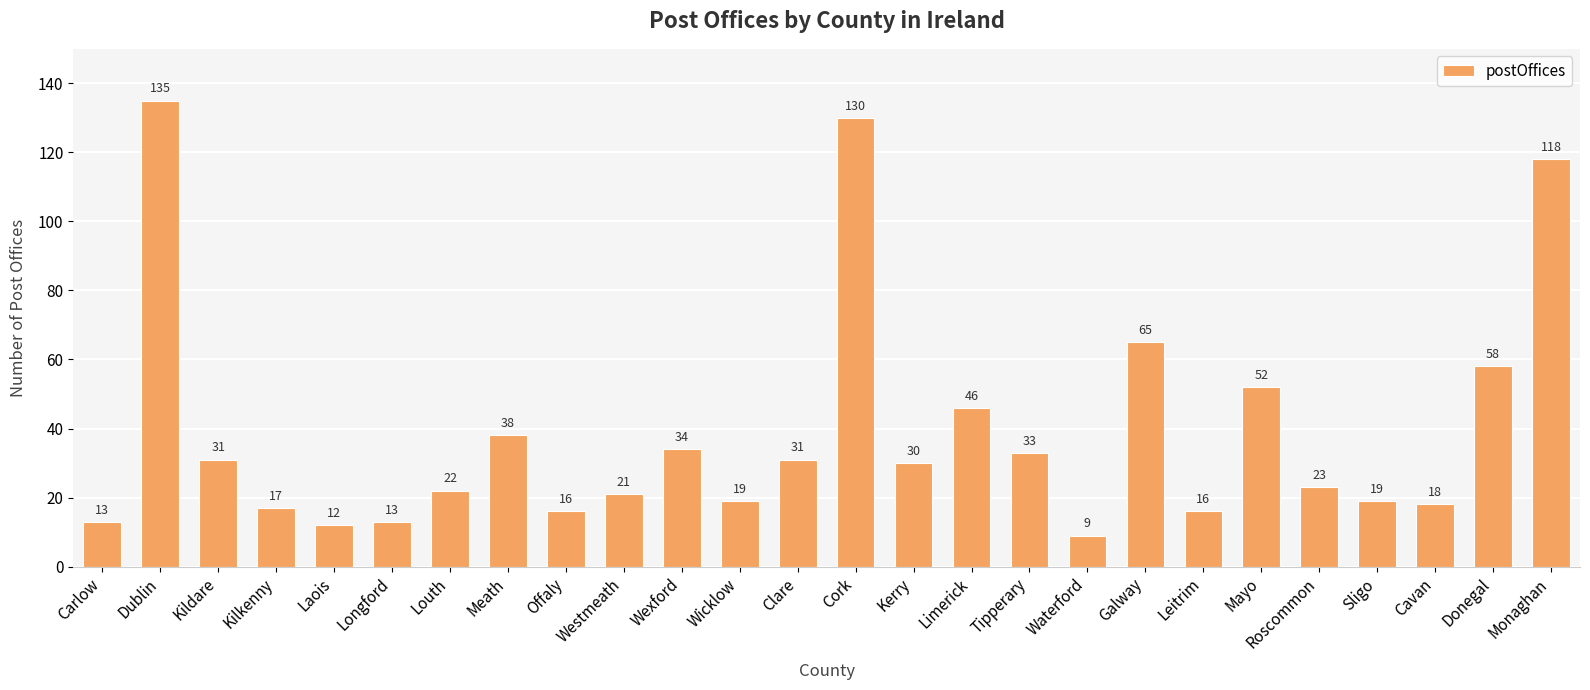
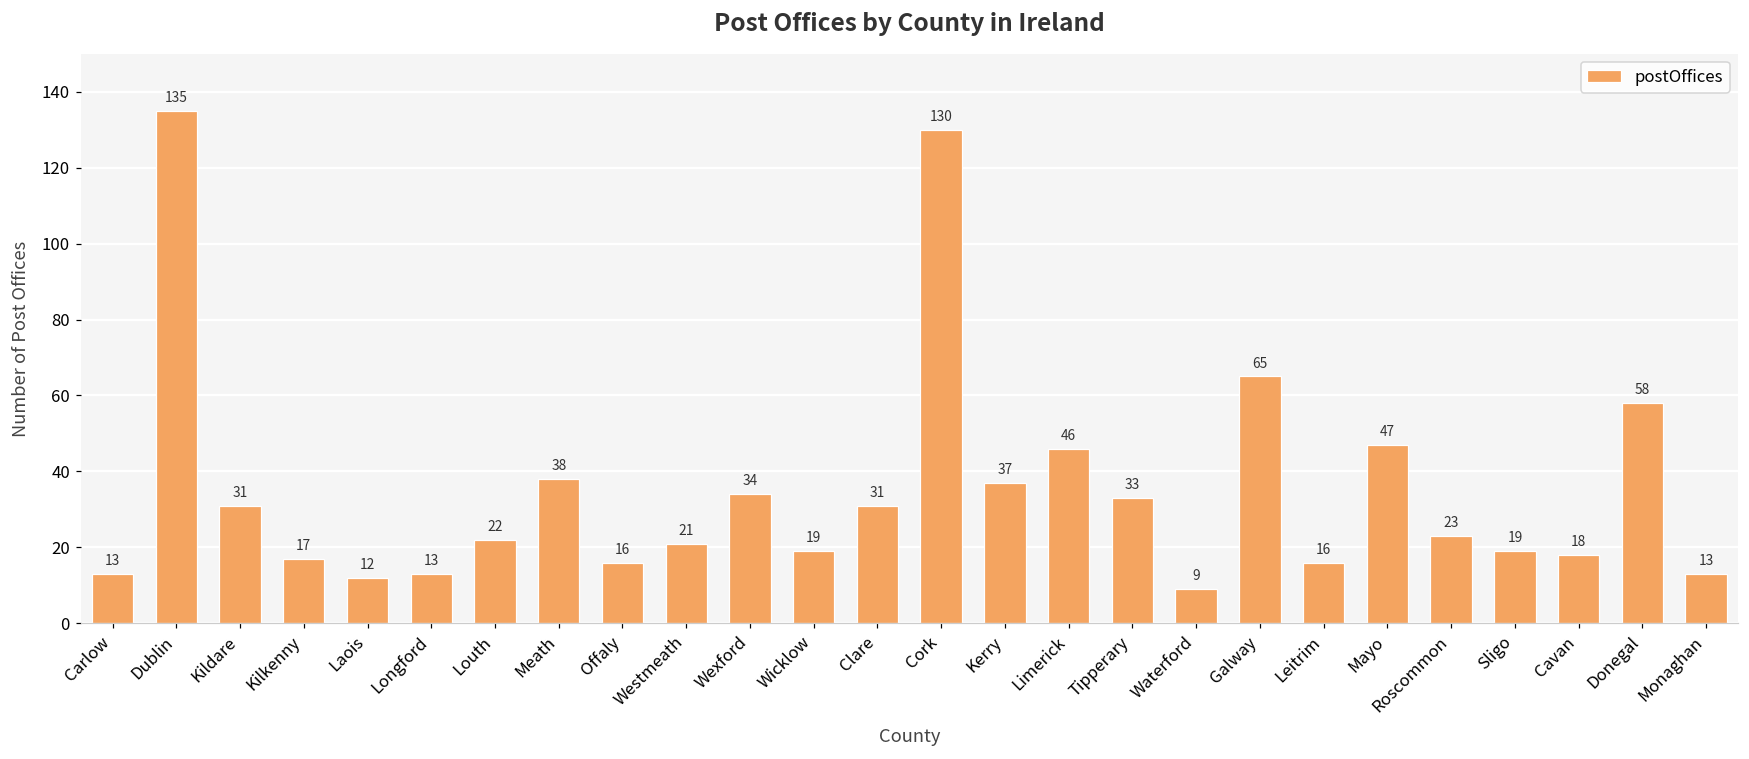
  {
    "Carlow": 13,
    "Dublin": 135,
    "Kildare": 31,
    "Kilkenny": 17,
    "Laois": 12,
    "Longford": 13,
    "Louth": 22,
    "Meath": 38,
    "Offaly": 16,
    "Westmeath": 21,
    "Wexford": 34,
    "Wicklow": 19,
    "Clare": 31,
    "Cork": 130,
-   "Kerry": 30,
+   "Kerry": 37,
    "Limerick": 46,
    "Tipperary": 33,
    "Waterford": 9,
    "Galway": 65,
    "Leitrim": 16,
-   "Mayo": 52,
+   "Mayo": 47,
    "Roscommon": 23,
    "Sligo": 19,
    "Cavan": 18,
    "Donegal": 58,
-   "Monaghan": 118
+   "Monaghan": 13
  }
